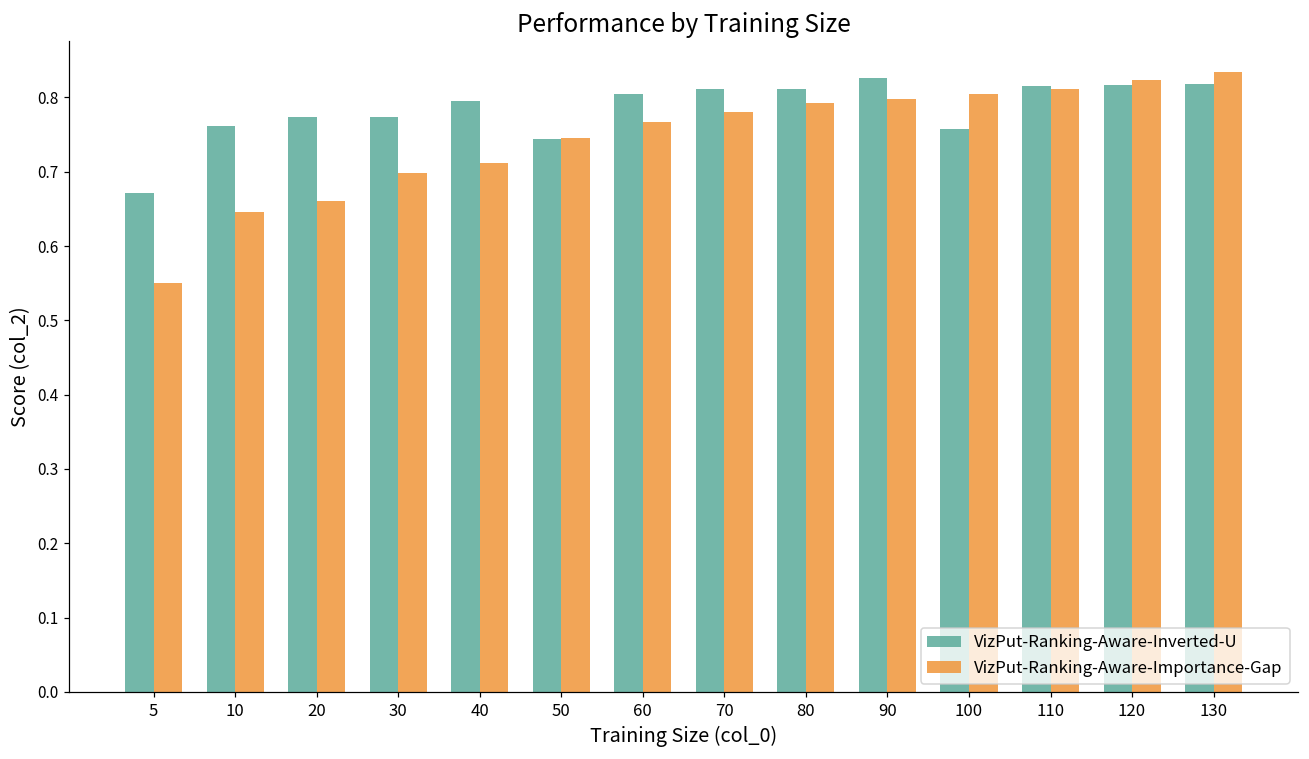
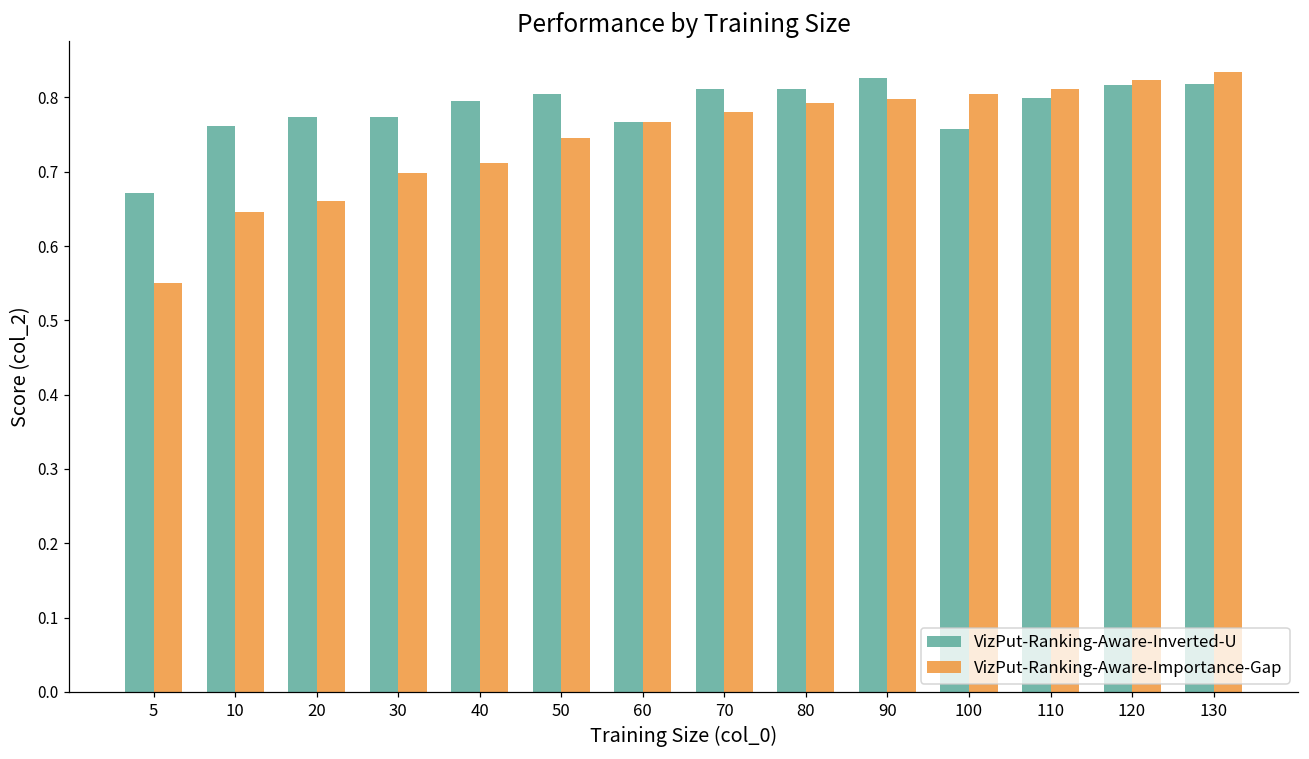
  {
    "VizPut-Ranking-Aware-Inverted-U": {
      "5": 0.67,
      "10": 0.76,
      "20": 0.77,
      "30": 0.77,
      "40": 0.79,
-     "50": 0.74,
-     "60": 0.80,
+     "50": 0.80,
+     "60": 0.77,
      "70": 0.81,
      "80": 0.81,
      "90": 0.83,
      "100": 0.76,
-     "110": 0.82,
+     "110": 0.80,
      "120": 0.82,
      "130": 0.82
    },
    "VizPut-Ranking-Aware-Importance-Gap": {
      "5": 0.55,
      "10": 0.65,
      "20": 0.66,
      "30": 0.70,
      "40": 0.71,
      "50": 0.75,
      "60": 0.77,
      "70": 0.78,
      "80": 0.79,
      "90": 0.80,
      "100": 0.81,
      "110": 0.81,
      "120": 0.82,
      "130": 0.83
    }
  }
